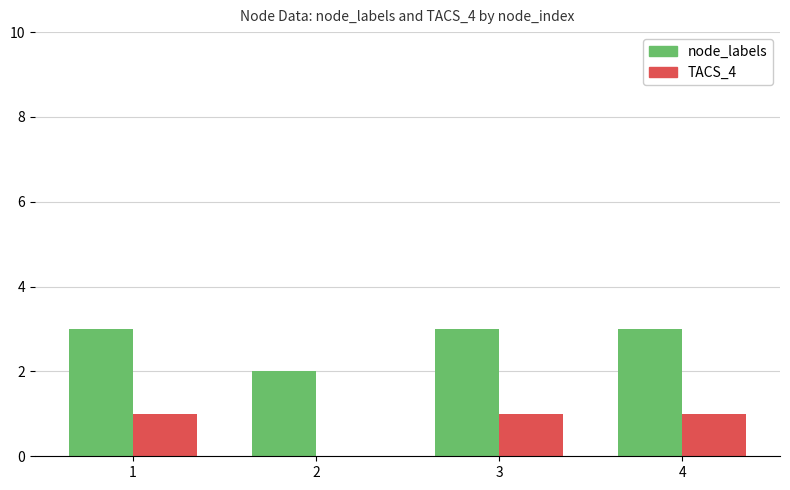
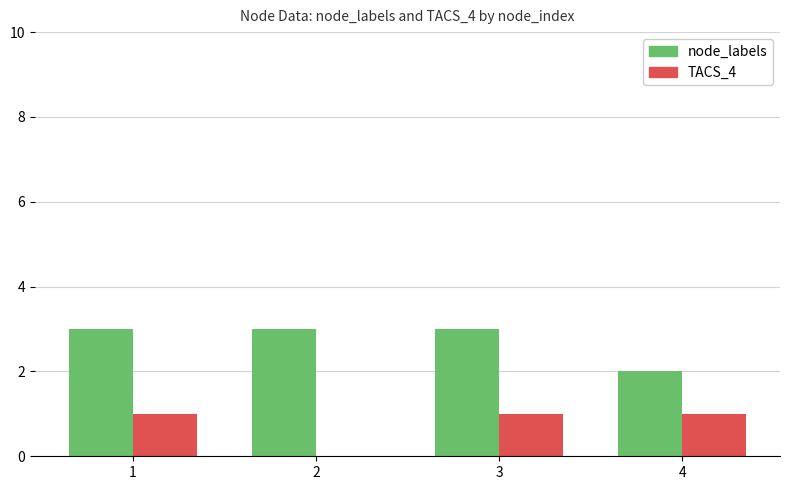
  {
    "node_labels": {
      "1": 3,
-     "2": 2,
+     "2": 3,
      "3": 3,
-     "4": 3
+     "4": 2
    },
    "TACS_4": {
      "1": 1,
      "2": 0,
      "3": 1,
      "4": 1
    }
  }
